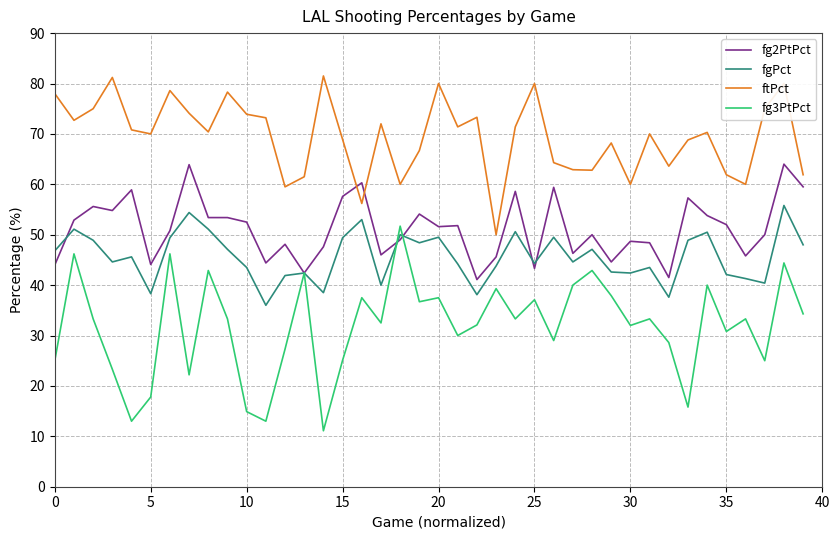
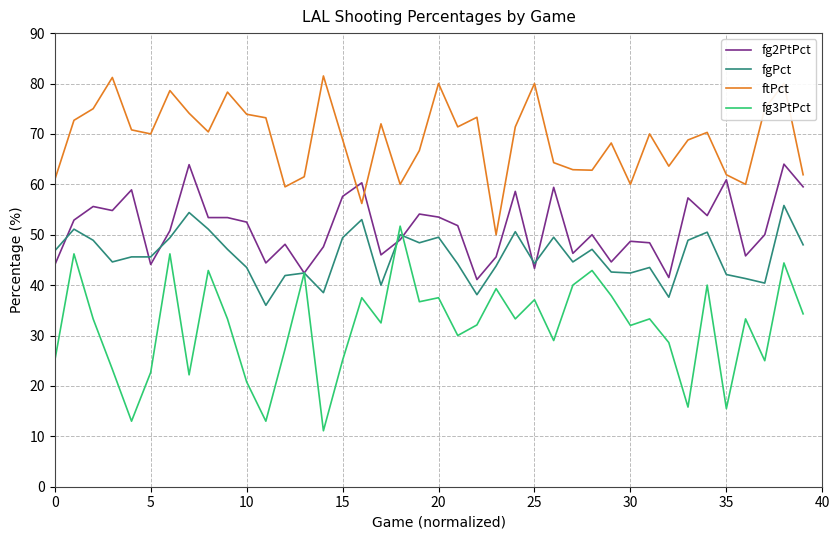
  {
    "fg2PtPct": {
      "0": 44,
      "5": 44,
      "10": 53,
      "15": 58,
-     "20": 52,
+     "20": 54,
      "25": 43,
      "30": 49,
-     "35": 52
+     "35": 61
    },
    "fgPct": {
      "0": 47,
-     "5": 38,
+     "5": 46,
      "10": 44,
      "15": 49,
      "20": 50,
      "25": 44,
      "30": 42,
      "35": 42
    },
    "ftPct": {
-     "0": 78,
+     "0": 61,
      "5": 70,
      "10": 74,
      "15": 69,
      "20": 80,
      "25": 80,
      "30": 60,
      "35": 62
    },
    "fg3PtPct": {
      "0": 25,
-     "5": 18,
-     "10": 15,
+     "5": 23,
+     "10": 21,
      "15": 25,
      "20": 38,
      "25": 37,
      "30": 32,
-     "35": 31
+     "35": 16
    }
  }
